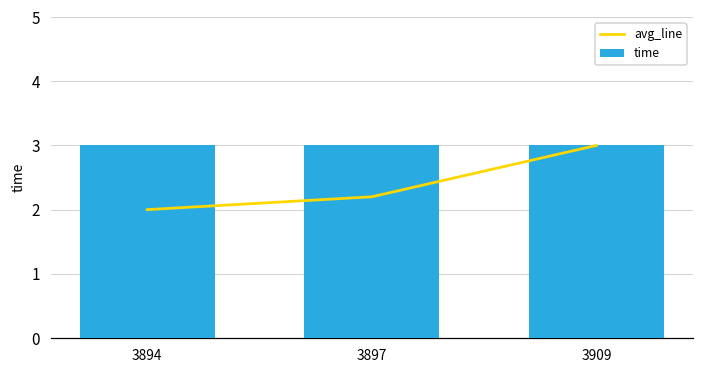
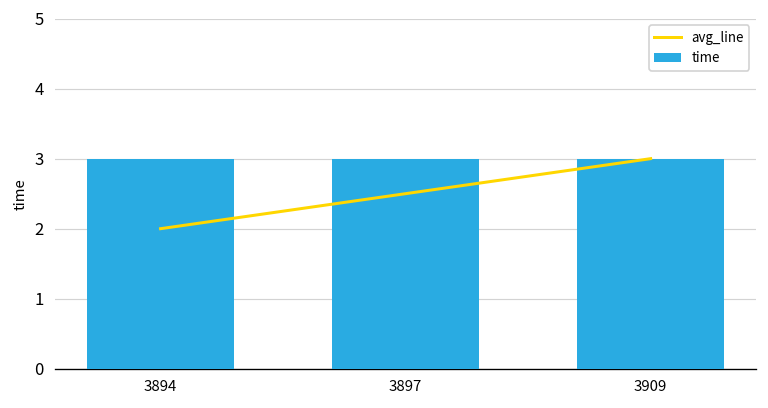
  {
    "avg_line": {
      "3894": 2.0,
-     "3897": 2.2,
+     "3897": 2.5,
      "3909": 3.0
    },
    "time": {
      "3894": 3.0,
      "3897": 3.0,
      "3909": 3.0
    }
  }
